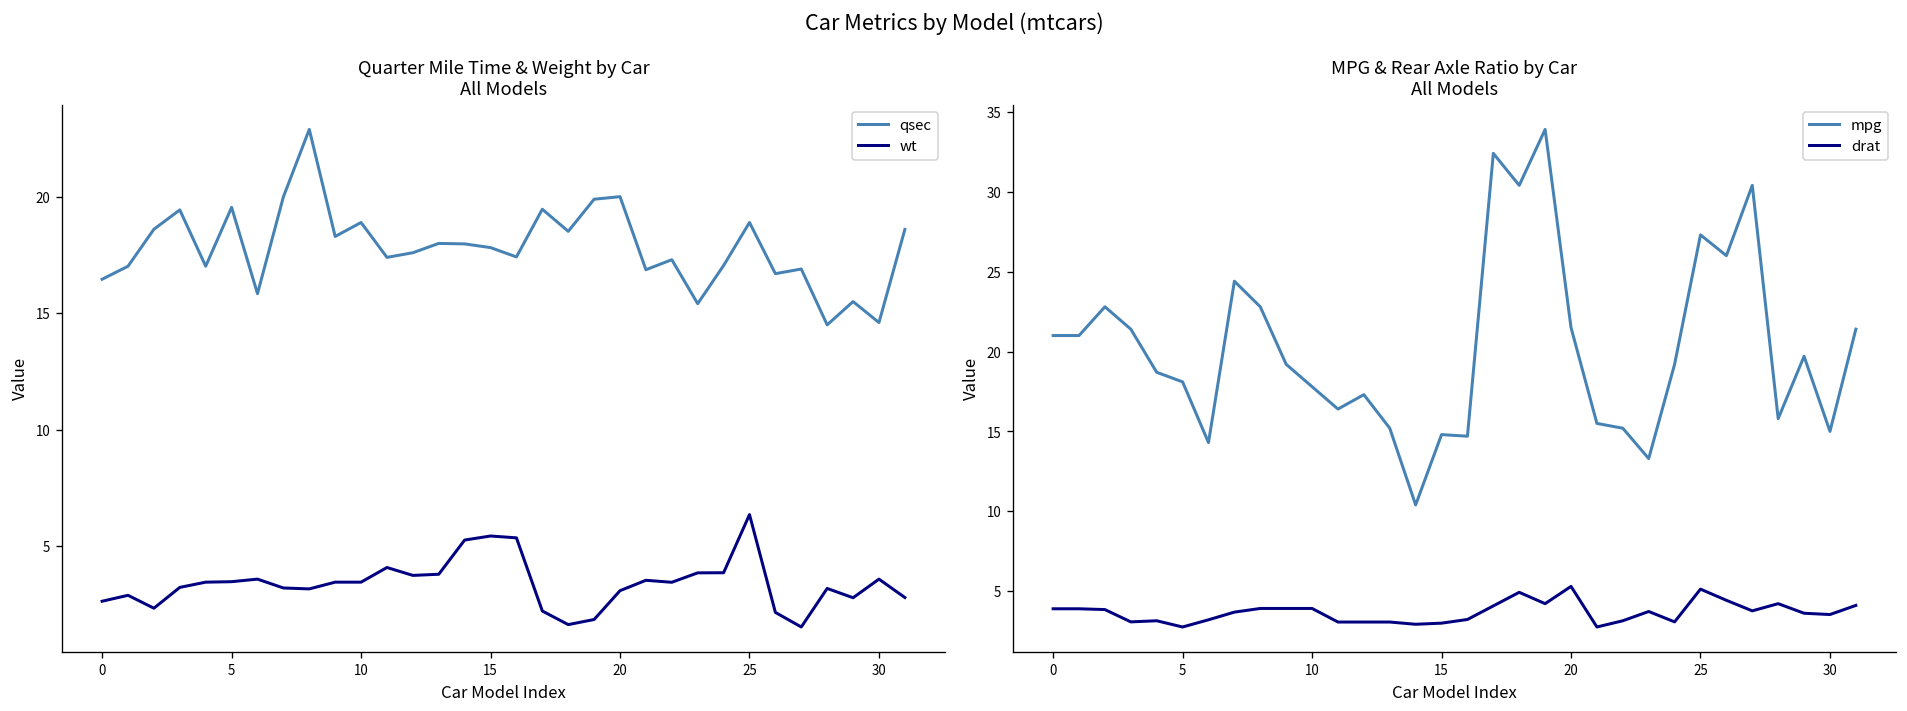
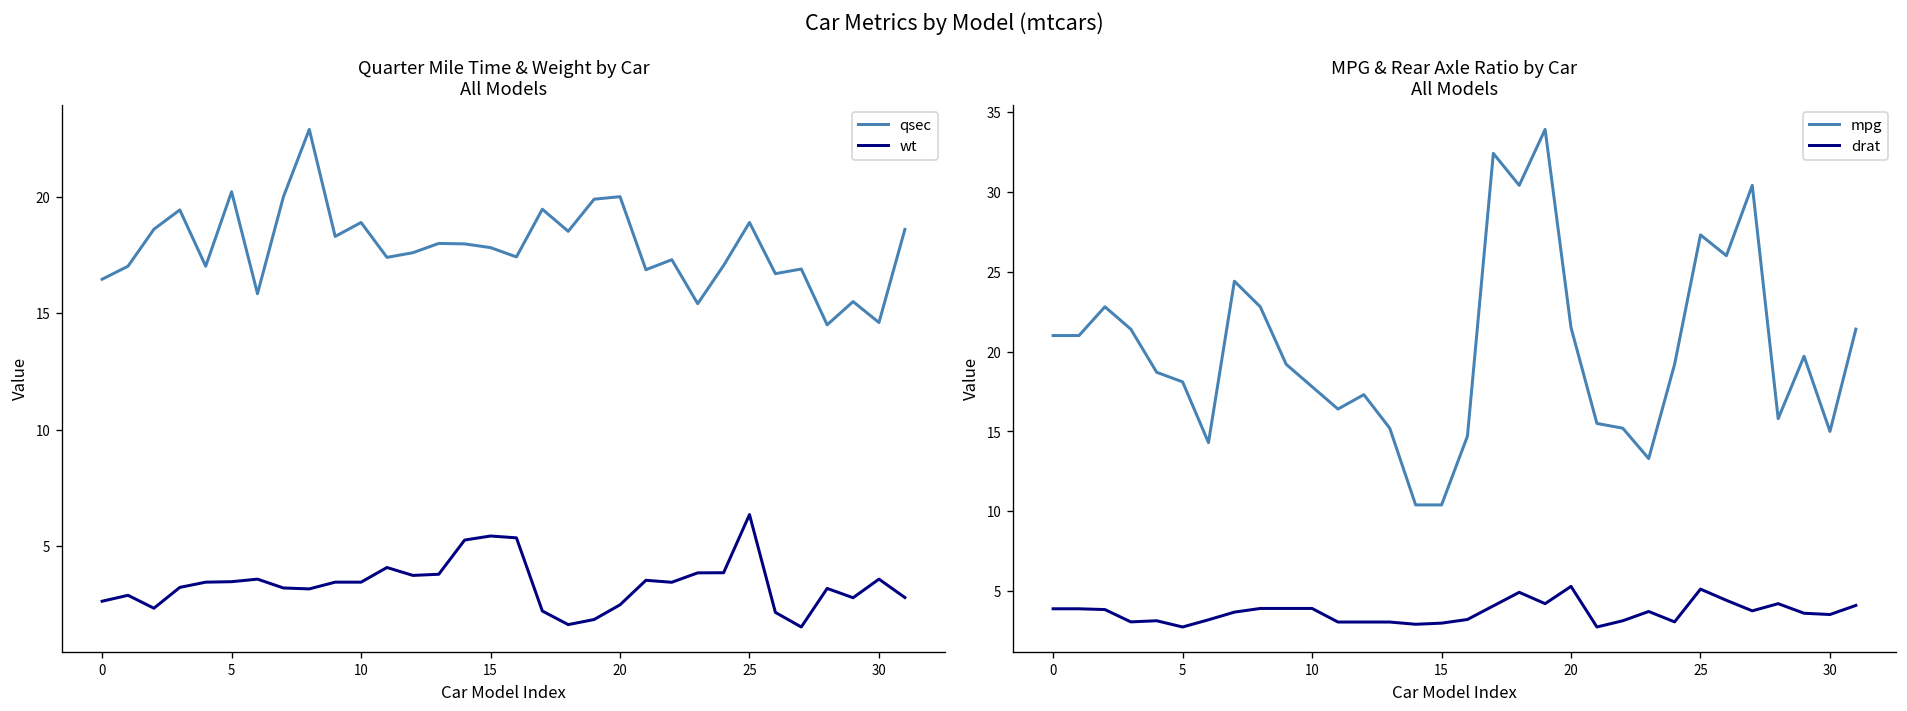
  {
    "Quarter Mile Time & Weight by Car All Models": {
      "qsec": {
        "0": 16.5,
-       "5": 19.6,
+       "5": 20.2,
        "10": 18.9,
        "15": 17.8,
        "20": 20.0,
        "25": 18.9,
        "30": 14.6
      },
      "wt": {
        "0": 2.6,
        "5": 3.5,
        "10": 3.4,
        "15": 5.4,
-       "20": 3.1,
+       "20": 2.5,
        "25": 6.3,
        "30": 3.6
      }
    },
    "MPG & Rear Axle Ratio by Car All Models": {
      "mpg": {
        "0": 21.0,
        "5": 18.1,
        "10": 17.8,
-       "15": 14.8,
+       "15": 10.4,
        "20": 21.5,
        "25": 27.3,
        "30": 15.0
      },
      "drat": {
        "0": 3.9,
        "5": 2.8,
        "10": 3.9,
        "15": 3.0,
        "20": 5.3,
        "25": 5.1,
        "30": 3.5
      }
    }
  }
